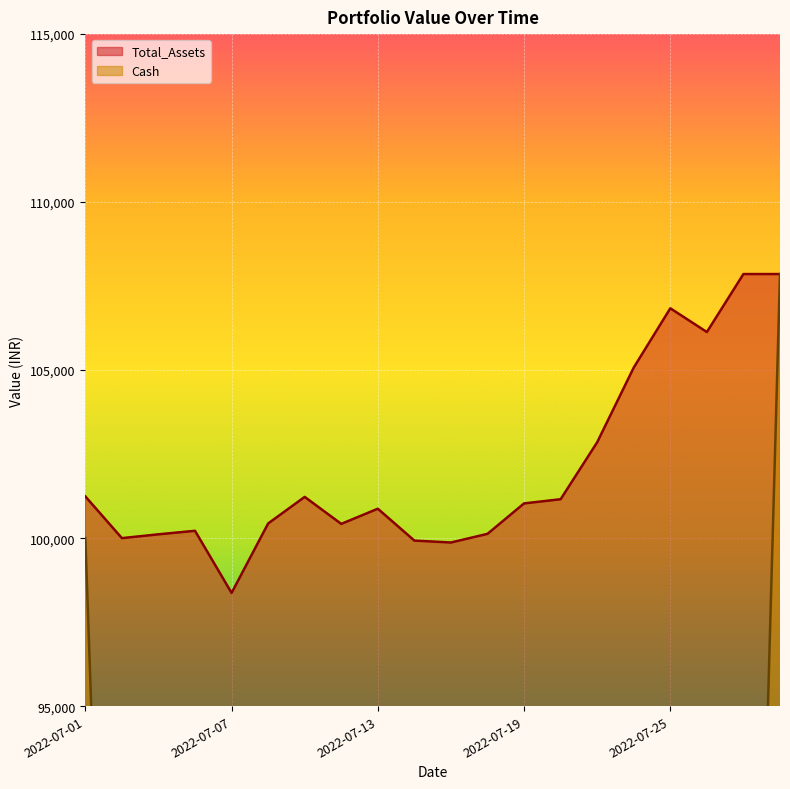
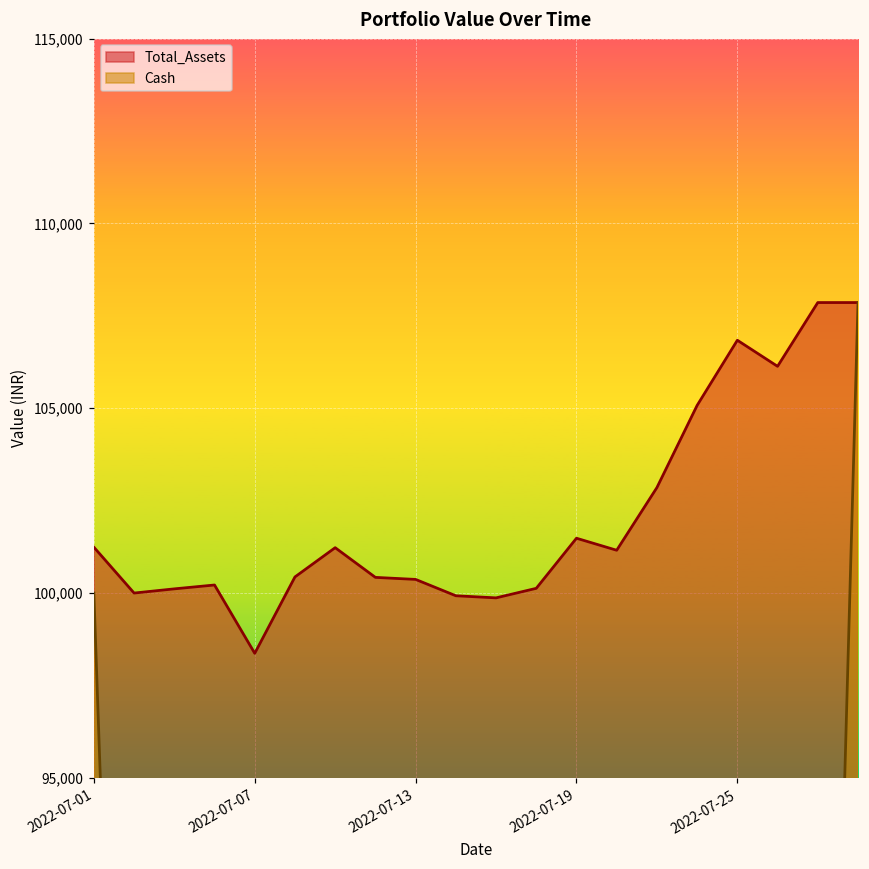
  {
    "Total_Assets": {
      "2022-07-01": "101,200",
      "2022-07-07": "98,400",
-     "2022-07-13": "100,900",
-     "2022-07-19": "101,000",
+     "2022-07-13": "100,400",
+     "2022-07-19": "101,500",
      "2022-07-25": "106,800"
    },
    "Cash": {
      "2022-07-01": "100,000"
    }
  }
